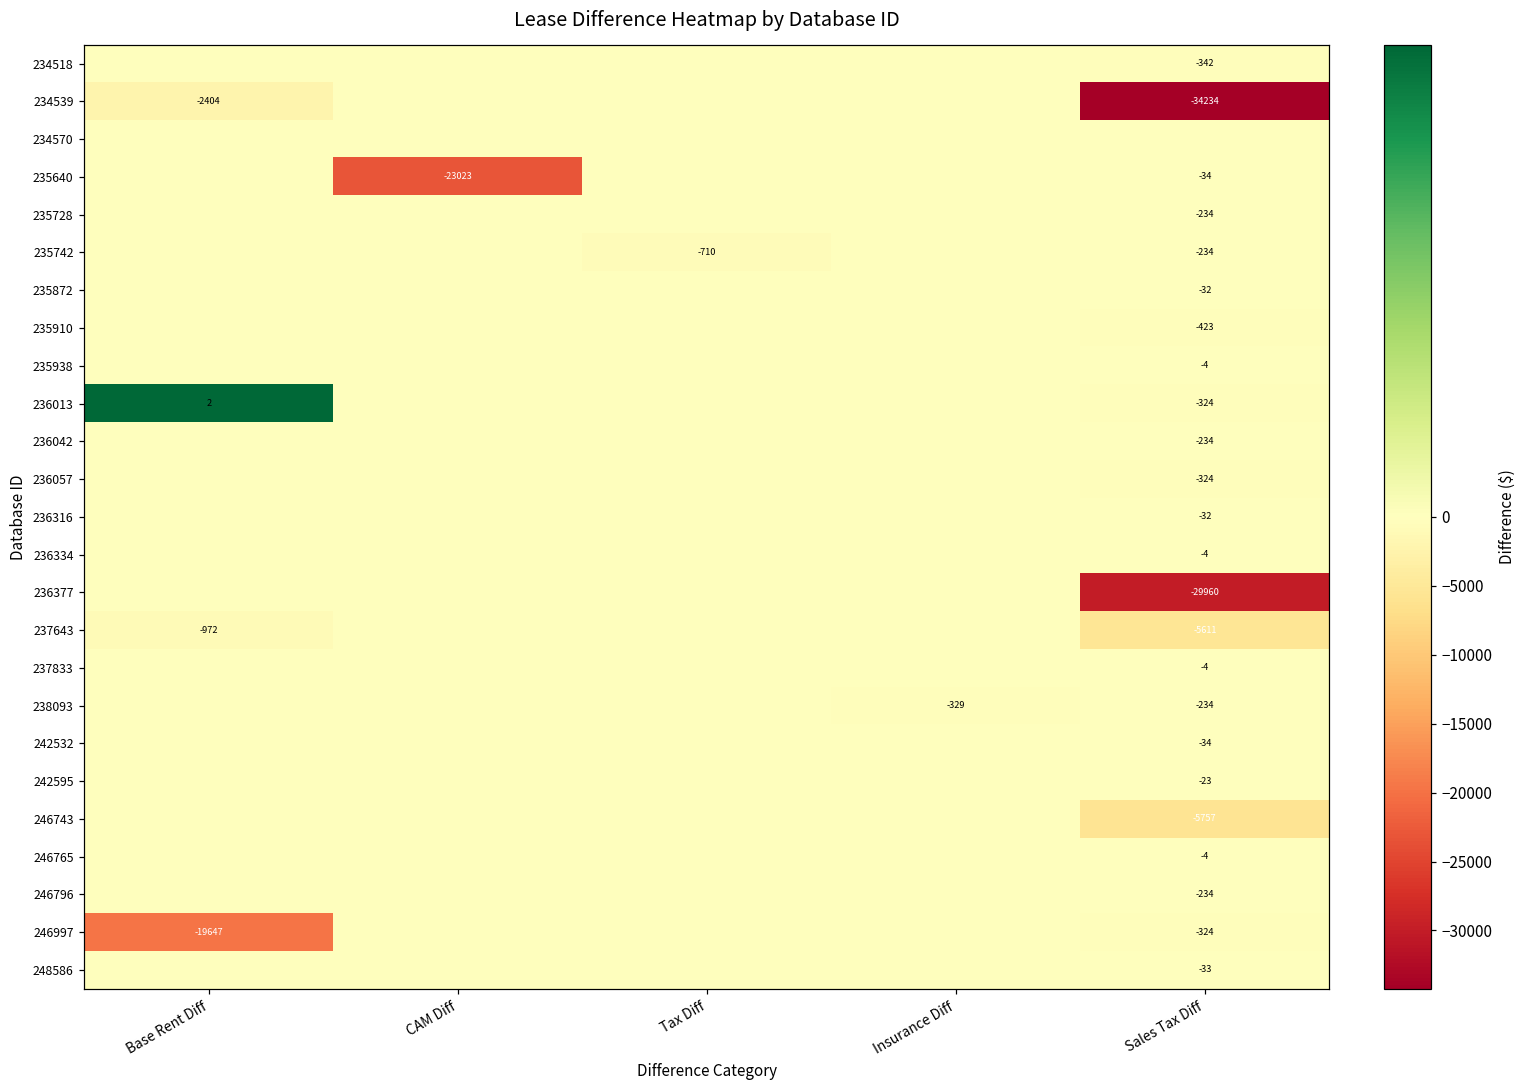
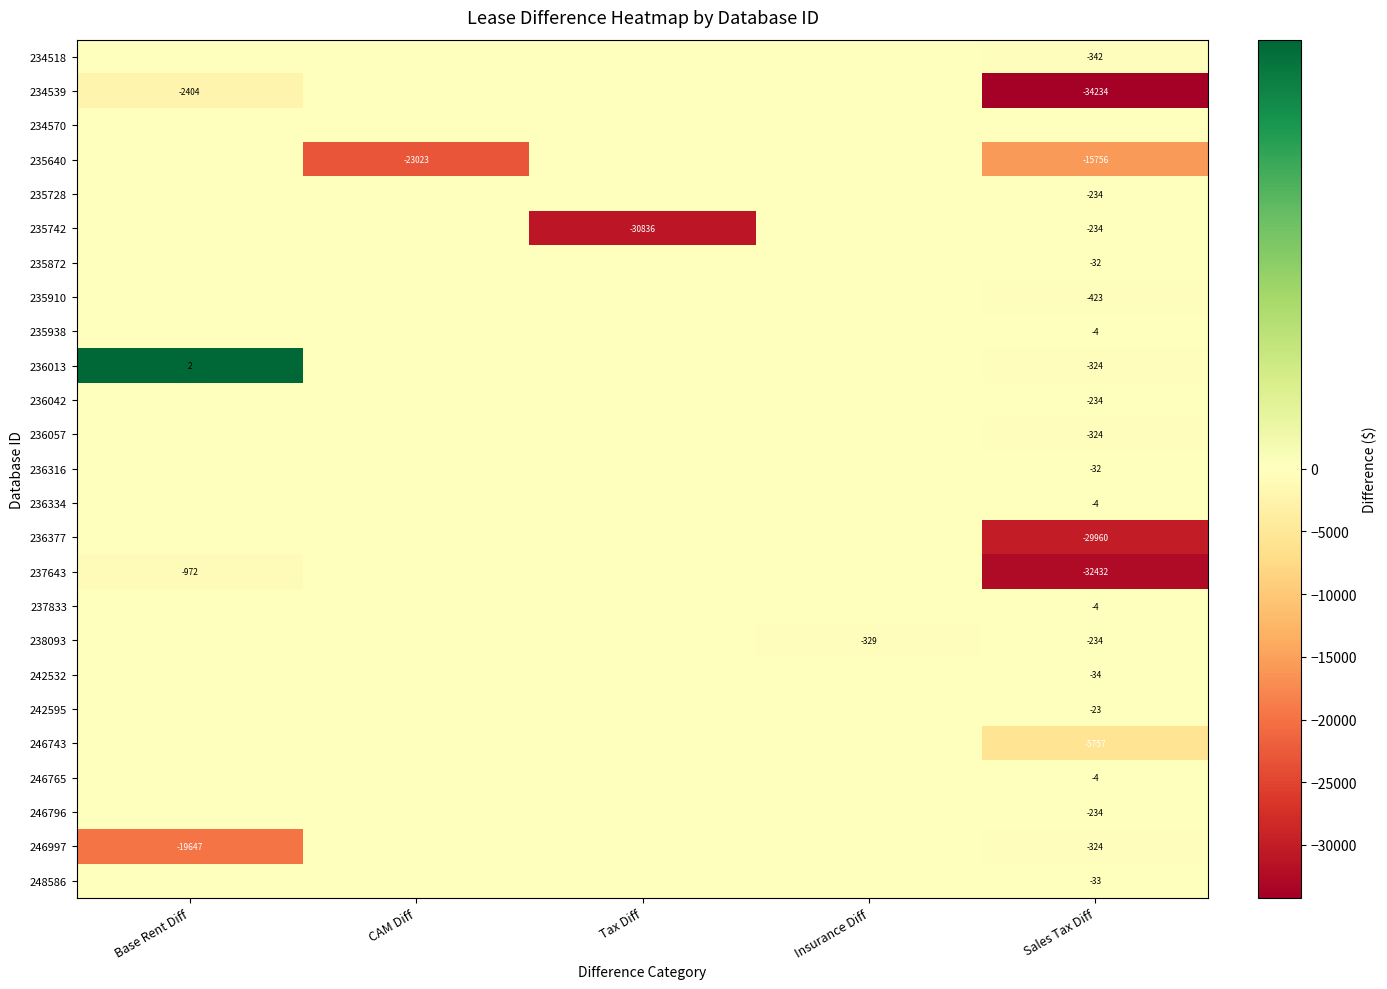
  {
    "234518": {
      "Sales Tax Diff": -342
    },
    "234539": {
      "Base Rent Diff": -2404,
      "Sales Tax Diff": -34234
    },
    "235640": {
      "CAM Diff": -23023,
-     "Sales Tax Diff": -34
+     "Sales Tax Diff": -15756
    },
    "235728": {
      "Sales Tax Diff": -234
    },
    "235742": {
-     "Tax Diff": -710,
+     "Tax Diff": -30836,
      "Sales Tax Diff": -234
    },
    "235872": {
      "Sales Tax Diff": -32
    },
    "235910": {
      "Sales Tax Diff": -423
    },
    "235938": {
      "Sales Tax Diff": -4
    },
    "236013": {
      "Base Rent Diff": 2,
      "Sales Tax Diff": -324
    },
    "236042": {
      "Sales Tax Diff": -234
    },
    "236057": {
      "Sales Tax Diff": -324
    },
    "236316": {
      "Sales Tax Diff": -32
    },
    "236334": {
      "Sales Tax Diff": -4
    },
    "236377": {
      "Sales Tax Diff": -29960
    },
    "237643": {
      "Base Rent Diff": -972,
-     "Sales Tax Diff": -5611
+     "Sales Tax Diff": -32432
    },
    "237833": {
      "Sales Tax Diff": -4
    },
    "238093": {
      "Insurance Diff": -329,
      "Sales Tax Diff": -234
    },
    "242532": {
      "Sales Tax Diff": -34
    },
    "242595": {
      "Sales Tax Diff": -23
    },
    "246743": {
      "Sales Tax Diff": -5757
    },
    "246765": {
      "Sales Tax Diff": -4
    },
    "246796": {
      "Sales Tax Diff": -234
    },
    "246997": {
      "Base Rent Diff": -19647,
      "Sales Tax Diff": -324
    },
    "248586": {
      "Sales Tax Diff": -33
    }
  }
